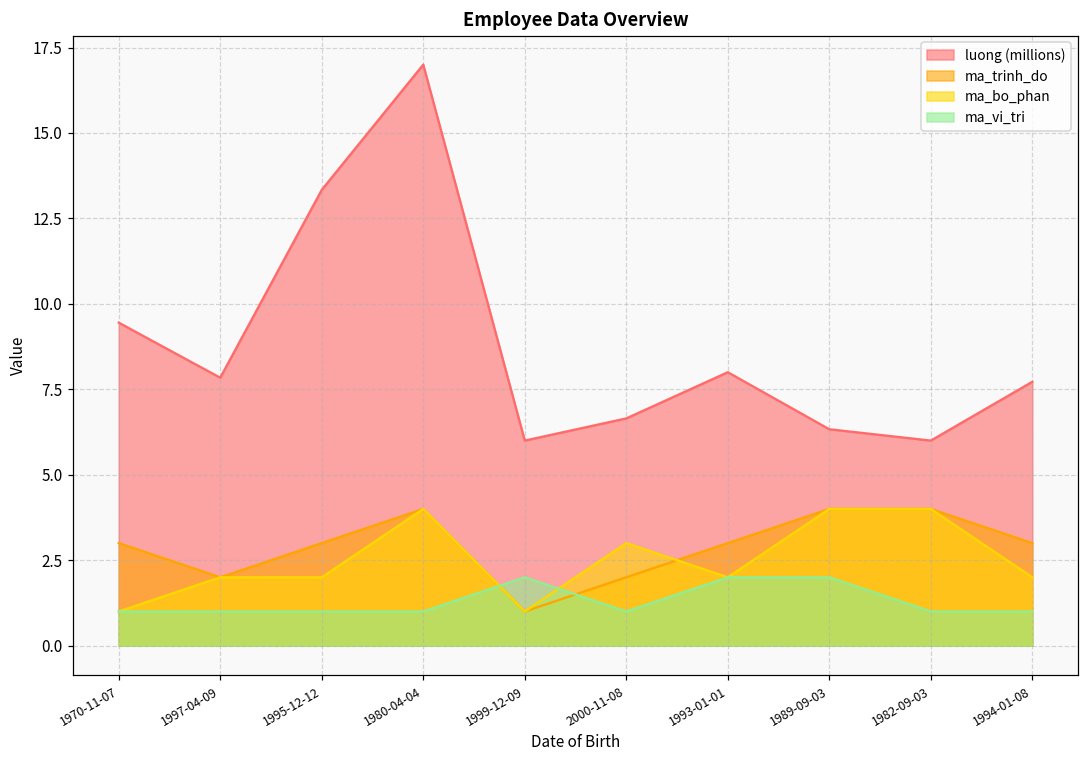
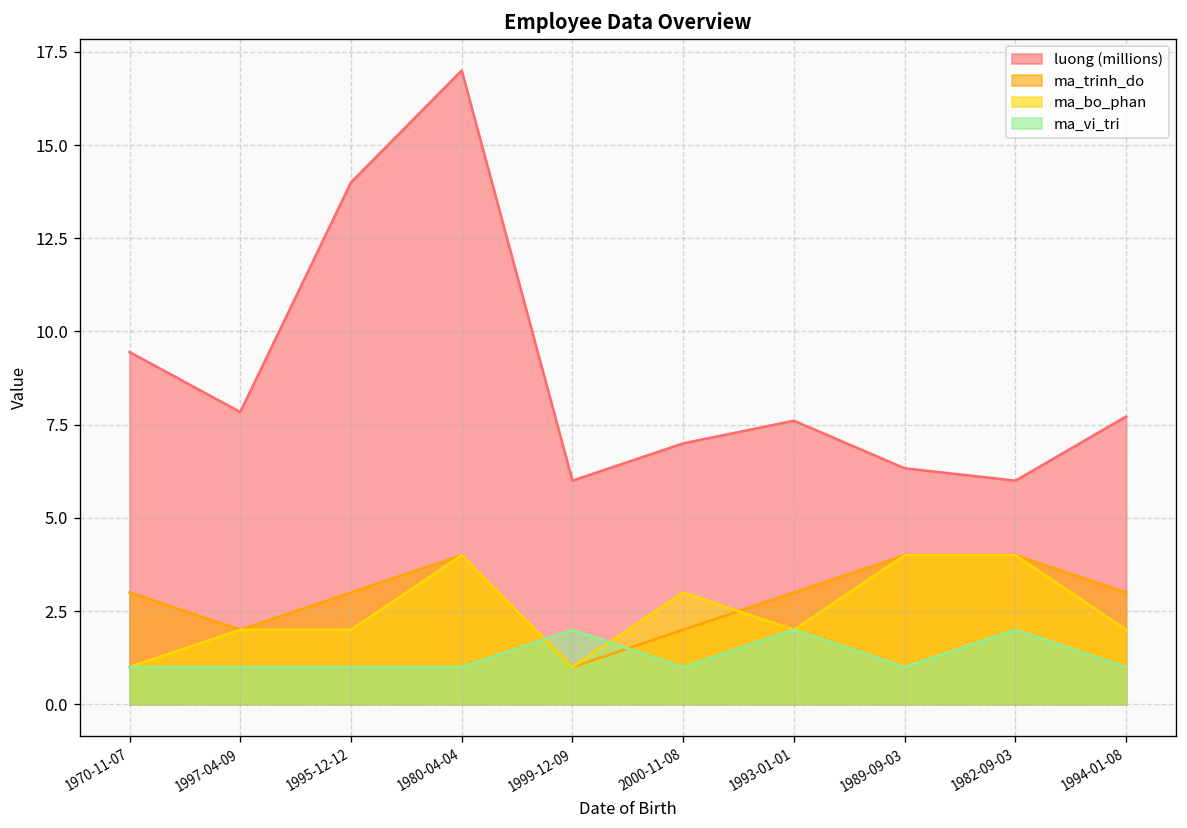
  {
    "luong (millions)": {
      "1970-11-07": 9.5,
      "1997-04-09": 7.8,
-     "1995-12-12": 13.3,
+     "1995-12-12": 14.0,
      "1980-04-04": 17.0,
      "1999-12-09": 6.0,
-     "2000-11-08": 6.6,
-     "1993-01-01": 8.0,
+     "2000-11-08": 7.0,
+     "1993-01-01": 7.6,
      "1989-09-03": 6.3,
      "1982-09-03": 6.0,
      "1994-01-08": 7.7
    },
    "ma_vi_tri": {
      "1997-04-09": 1,
      "1995-12-12": 1,
      "1980-04-04": 1,
      "1999-12-09": 2,
      "2000-11-08": 1,
-     "1989-09-03": 2,
-     "1982-09-03": 1,
+     "1989-09-03": 1,
+     "1982-09-03": 2,
      "1994-01-08": 1
    }
  }
